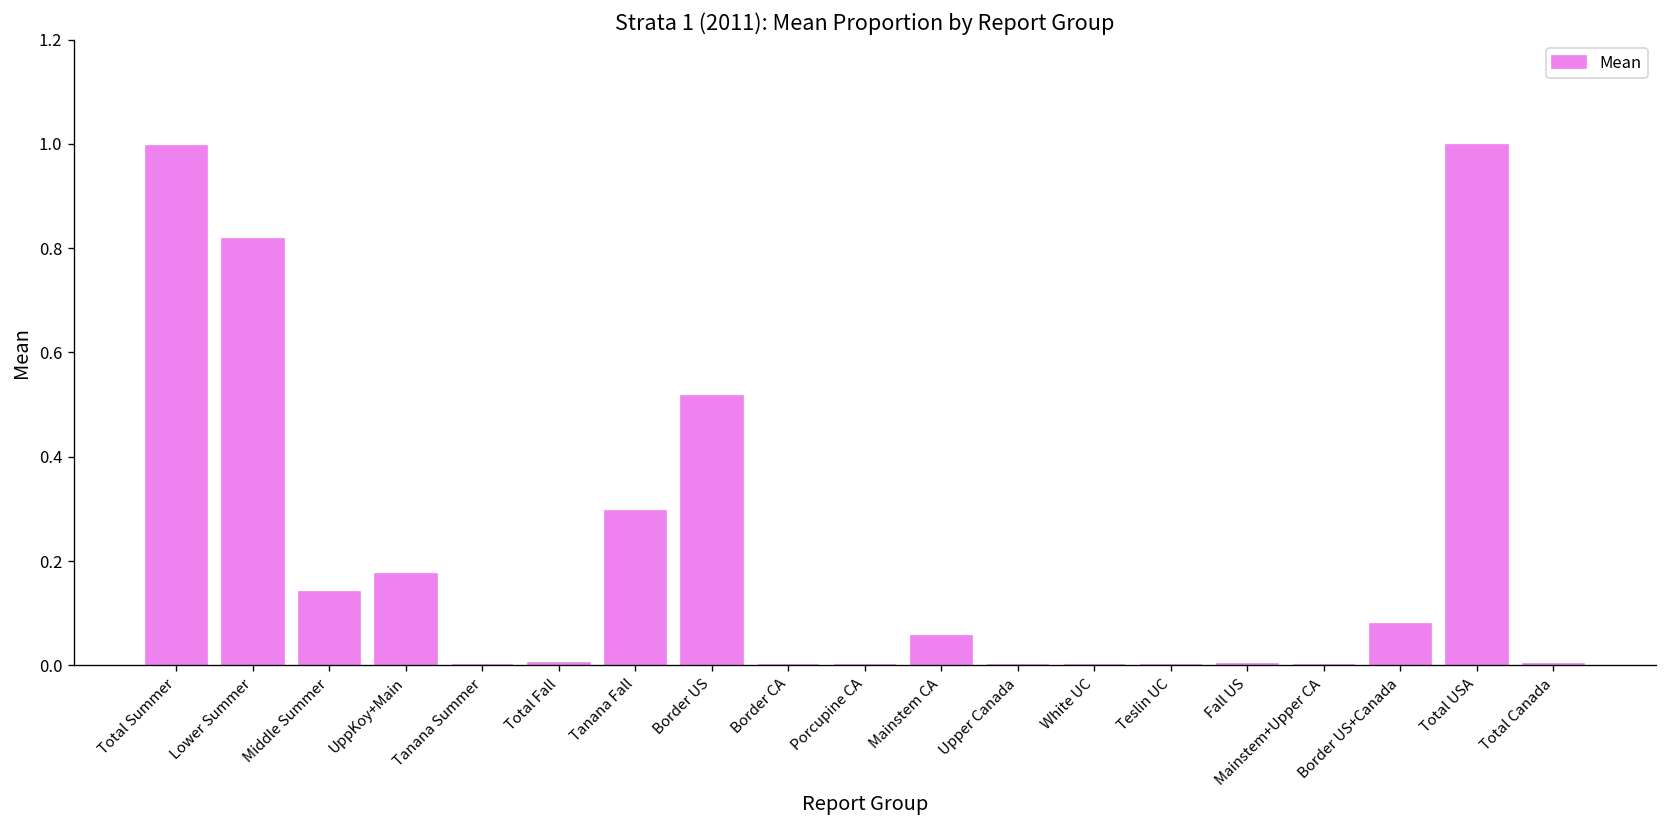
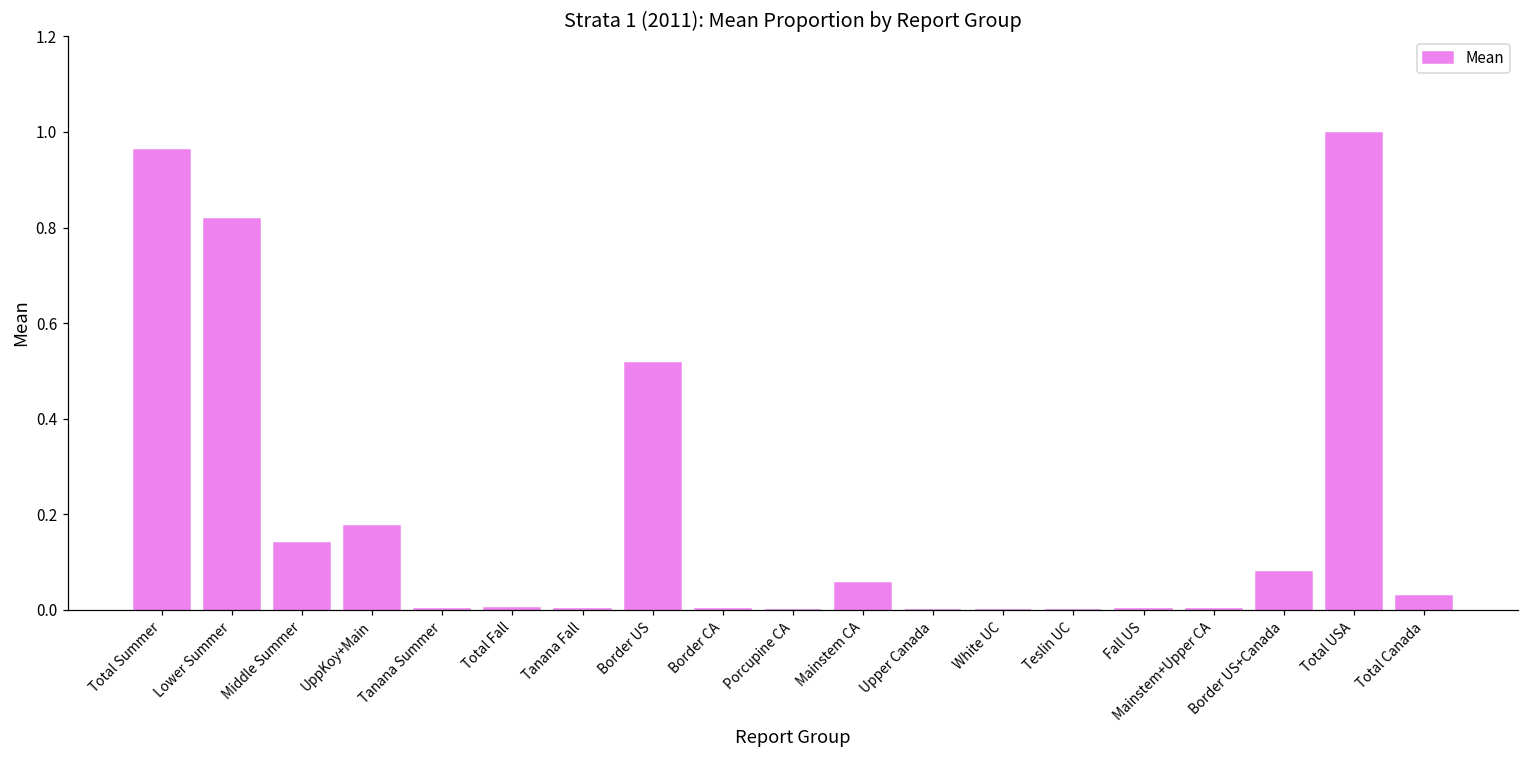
  {
-   "Total Summer": 1.00,
+   "Total Summer": 0.96,
    "Lower Summer": 0.82,
    "Middle Summer": 0.14,
    "UppKoy+Main": 0.18,
-   "Tanana Fall": 0.30,
+   "Tanana Fall": 0.00,
    "Border US": 0.52,
    "Mainstem CA": 0.06,
    "Border US+Canada": 0.08,
    "Total USA": 1.00,
-   "Total Canada": 0.00
+   "Total Canada": 0.03
  }
